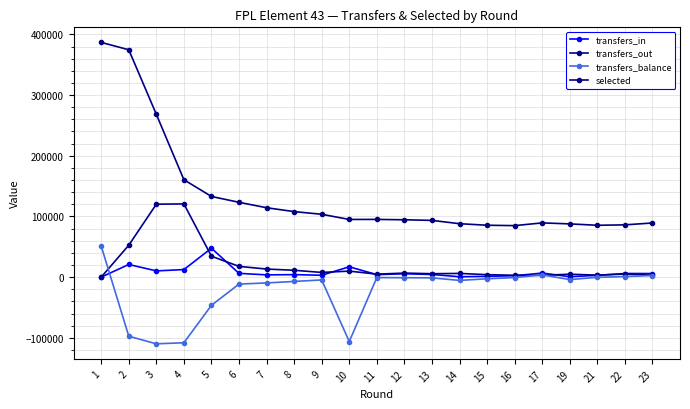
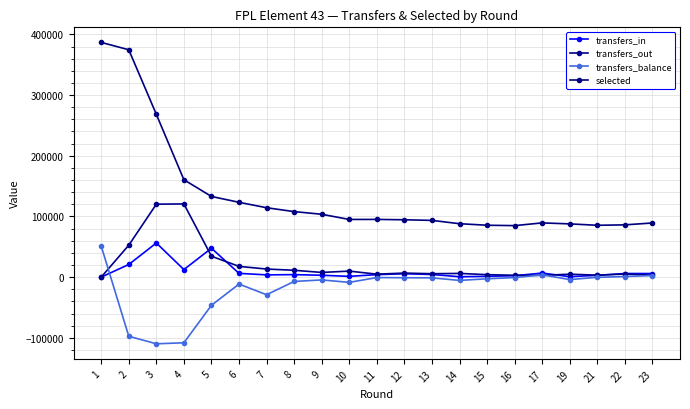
  {
    "transfers_in": {
      "2": 20000,
-     "3": 10000,
+     "3": 60000,
      "4": 10000,
      "5": 50000,
      "6": 10000,
      "7": 0,
      "8": 0,
      "9": 0,
-     "10": 20000,
+     "10": 0,
      "14": 0
    },
    "transfers_balance": {
      "1": 50000,
      "2": -100000,
      "3": -110000,
      "4": -110000,
      "5": -50000,
      "6": -10000,
-     "7": -10000,
+     "7": -30000,
      "8": -10000,
      "9": 0,
-     "10": -110000,
+     "10": -10000,
      "11": 0,
      "12": 0,
      "13": 0,
      "14": -10000,
      "19": 0
    }
  }
